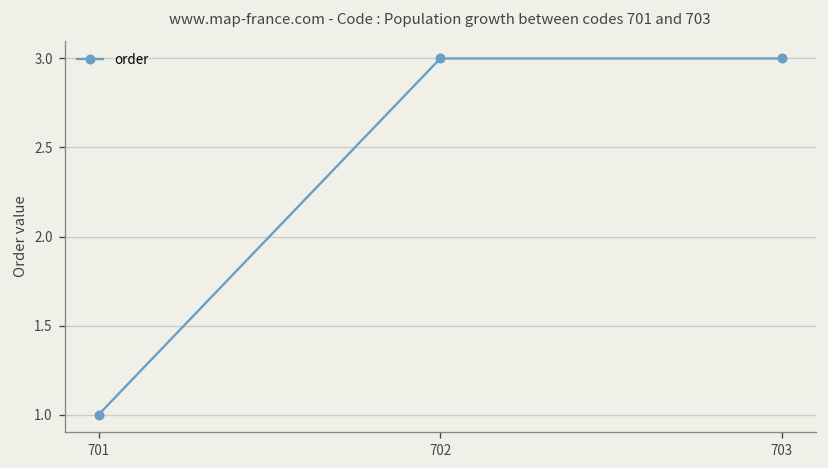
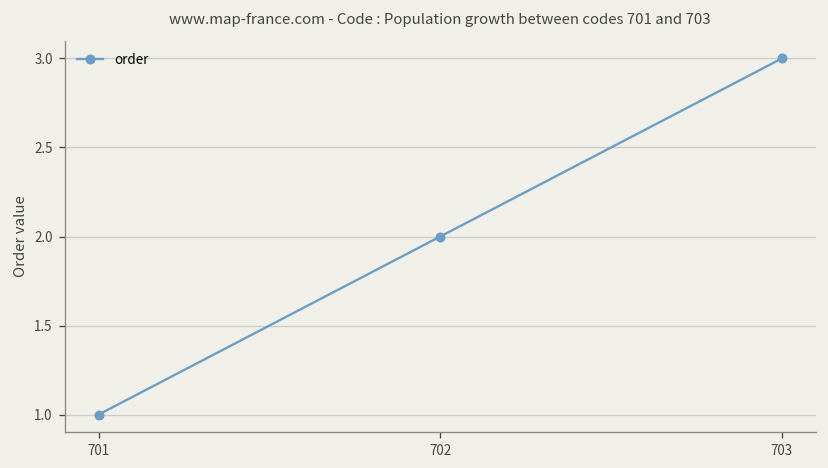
  {
    "701": 1,
-   "702": 3,
+   "702": 2,
    "703": 3
  }
